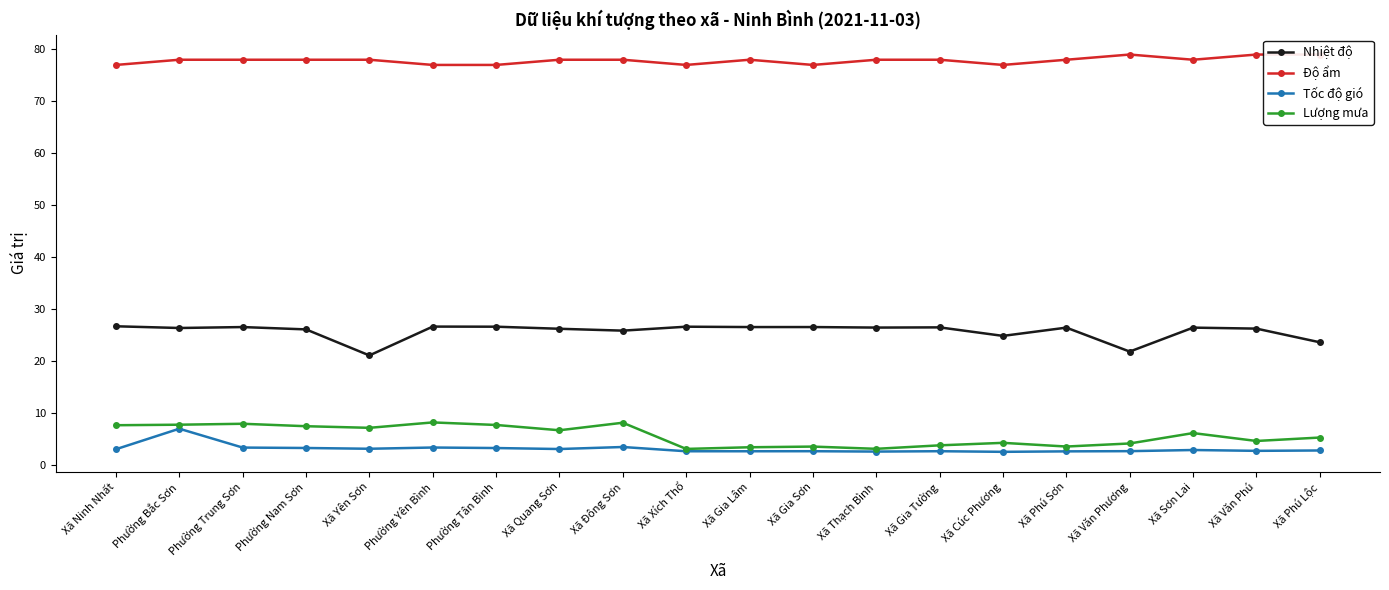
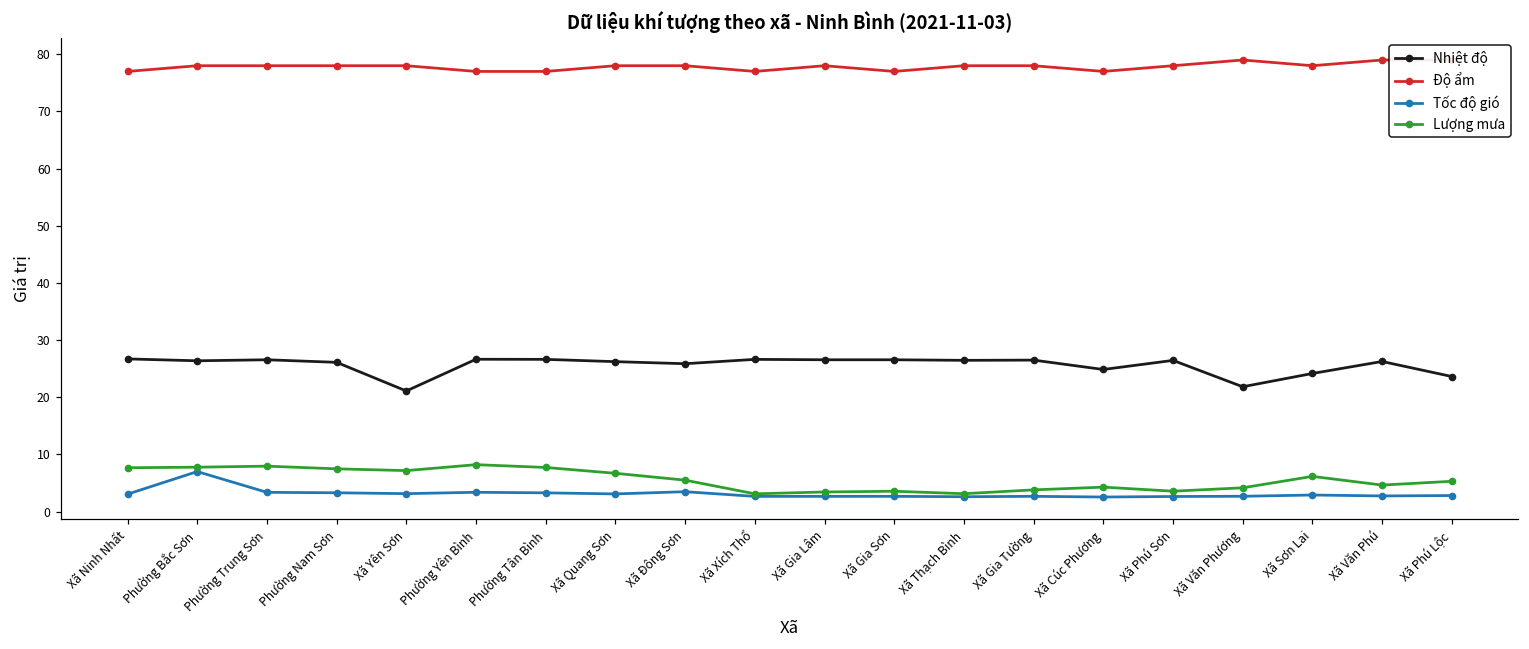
  {
    "Nhiệt độ": {
      "Xã Ninh Nhất": 27,
      "Phường Bắc Sơn": 26,
      "Phường Trung Sơn": 27,
      "Phường Nam Sơn": 26,
      "Xã Yên Sơn": 21,
      "Phường Yên Bình": 27,
      "Phường Tân Bình": 27,
      "Xã Quang Sơn": 26,
      "Xã Đông Sơn": 26,
      "Xã Xích Thổ": 27,
      "Xã Gia Lâm": 27,
      "Xã Gia Sơn": 27,
      "Xã Thạch Bình": 26,
      "Xã Gia Tường": 27,
      "Xã Cúc Phương": 25,
      "Xã Phú Sơn": 26,
      "Xã Văn Phương": 22,
-     "Xã Sơn Lai": 26,
+     "Xã Sơn Lai": 24,
      "Xã Văn Phú": 26,
      "Xã Phú Lộc": 24
    },
    "Độ ẩm": {
      "Xã Ninh Nhất": 77,
      "Phường Bắc Sơn": 78,
      "Phường Trung Sơn": 78,
      "Phường Nam Sơn": 78,
      "Xã Yên Sơn": 78,
      "Phường Yên Bình": 77,
      "Phường Tân Bình": 77,
      "Xã Quang Sơn": 78,
      "Xã Đông Sơn": 78,
      "Xã Xích Thổ": 77,
      "Xã Gia Lâm": 78,
      "Xã Gia Sơn": 77,
      "Xã Thạch Bình": 78,
      "Xã Gia Tường": 78,
      "Xã Cúc Phương": 77,
      "Xã Phú Sơn": 78,
      "Xã Văn Phương": 79,
      "Xã Sơn Lai": 78,
      "Xã Văn Phú": 79
    },
    "Tốc độ gió": {
      "Xã Ninh Nhất": 3,
      "Phường Bắc Sơn": 7,
      "Phường Trung Sơn": 3,
      "Phường Nam Sơn": 3,
      "Xã Yên Sơn": 3,
      "Phường Yên Bình": 3,
      "Phường Tân Bình": 3,
      "Xã Quang Sơn": 3,
      "Xã Đông Sơn": 3,
      "Xã Gia Lâm": 3,
      "Xã Gia Sơn": 3,
      "Xã Thạch Bình": 3,
      "Xã Gia Tường": 3,
      "Xã Cúc Phương": 3,
      "Xã Phú Sơn": 3,
      "Xã Văn Phương": 3,
      "Xã Sơn Lai": 3,
      "Xã Văn Phú": 3,
      "Xã Phú Lộc": 3
    },
    "Lượng mưa": {
      "Xã Ninh Nhất": 8,
      "Phường Bắc Sơn": 8,
      "Phường Trung Sơn": 8,
      "Phường Nam Sơn": 7,
      "Xã Yên Sơn": 7,
      "Phường Yên Bình": 8,
      "Phường Tân Bình": 8,
      "Xã Quang Sơn": 7,
-     "Xã Đông Sơn": 8,
+     "Xã Đông Sơn": 6,
      "Xã Gia Lâm": 3,
      "Xã Gia Sơn": 4,
      "Xã Thạch Bình": 3,
      "Xã Gia Tường": 4,
      "Xã Cúc Phương": 4,
      "Xã Phú Sơn": 4,
      "Xã Văn Phương": 4,
      "Xã Sơn Lai": 6,
      "Xã Văn Phú": 5,
      "Xã Phú Lộc": 5
    }
  }
